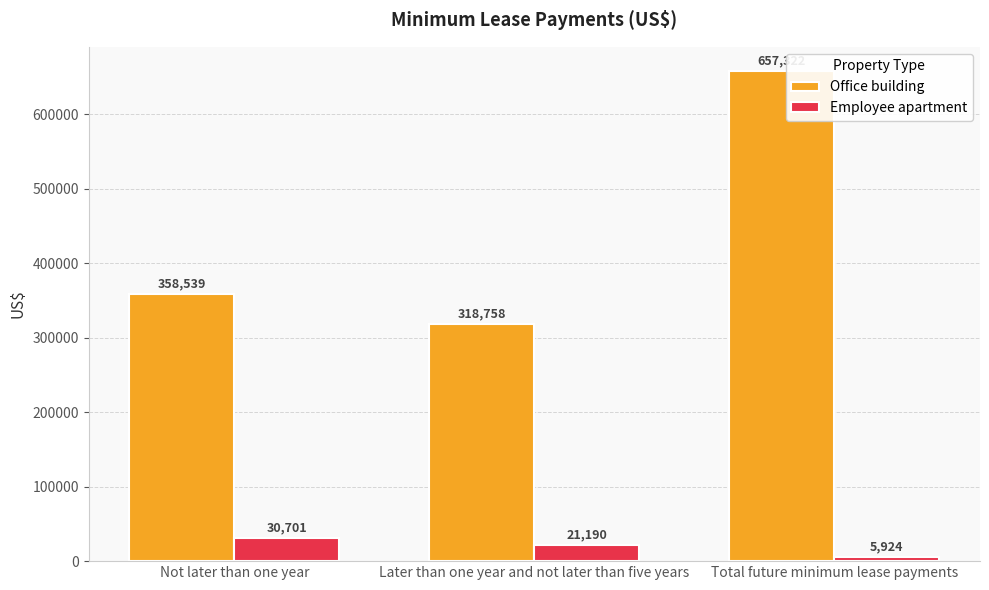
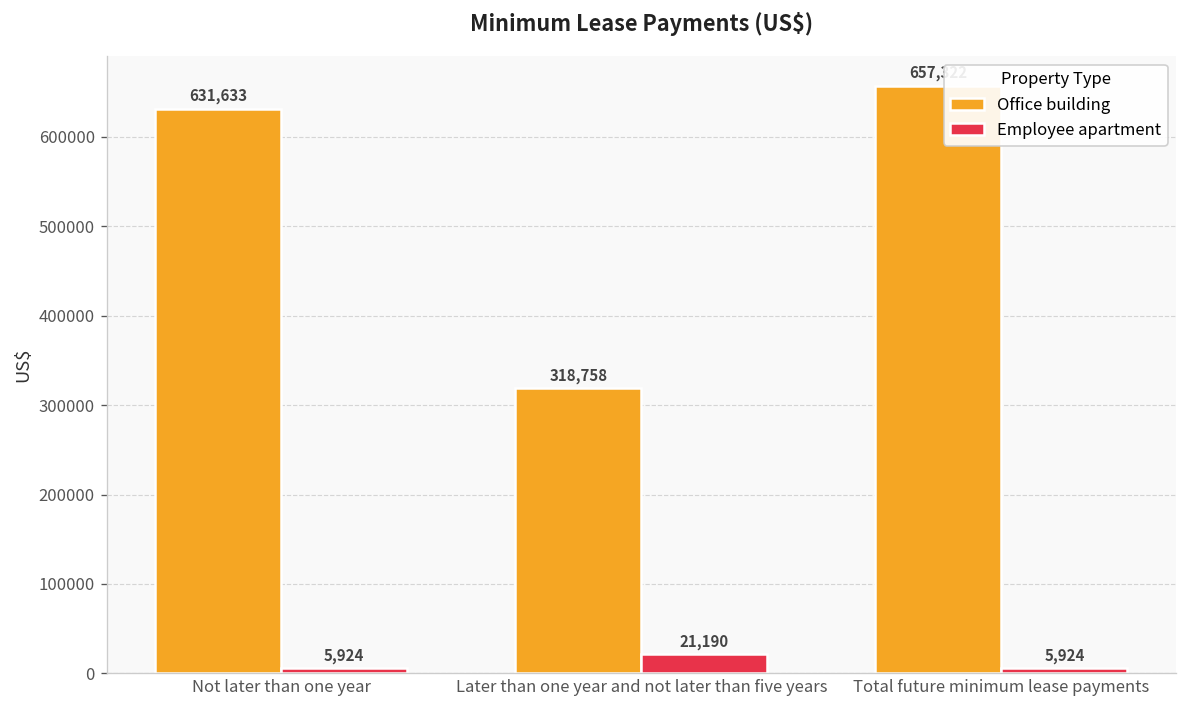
  {
    "Office building": {
-     "Not later than one year": "358,539",
+     "Not later than one year": "631,633",
      "Later than one year and not later than five years": "318,758"
    },
    "Employee apartment": {
-     "Not later than one year": "30,701",
+     "Not later than one year": "5,924",
      "Later than one year and not later than five years": "21,190",
      "Total future minimum lease payments": "5,924"
    }
  }
